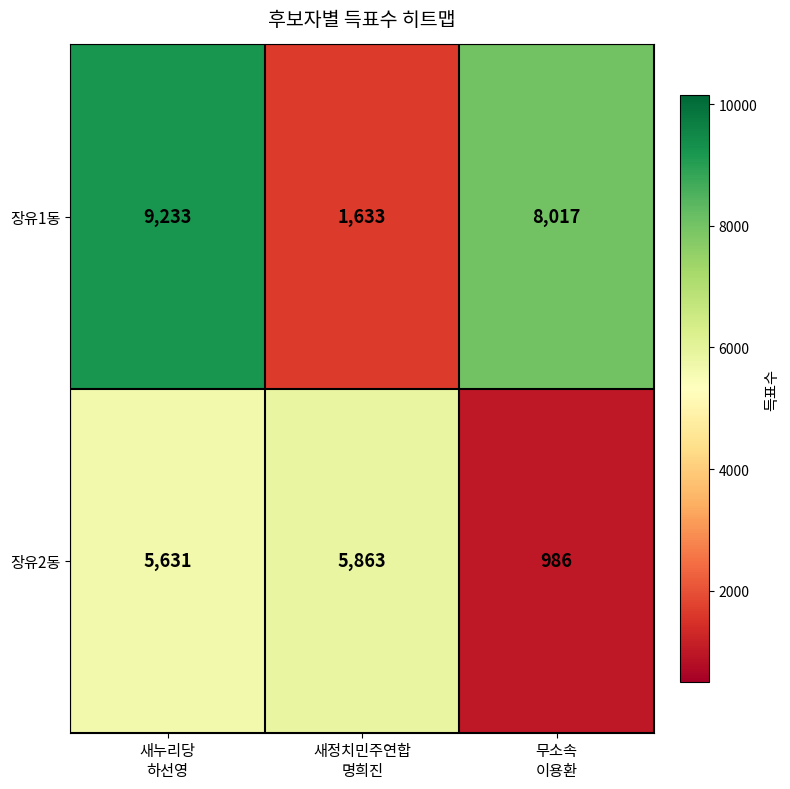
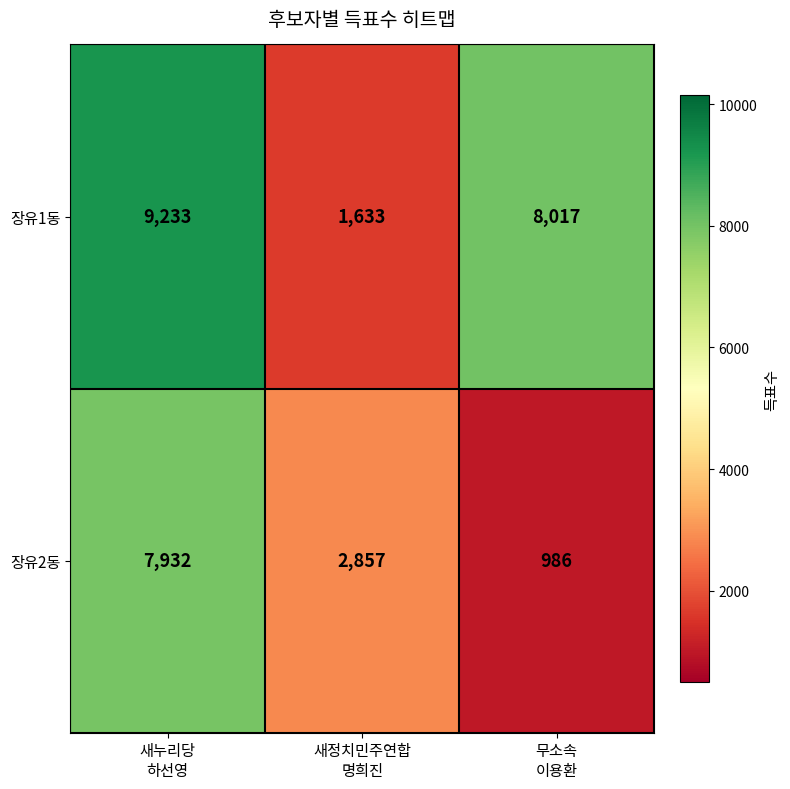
  {
    "장유1동": {
      "새누리당 하선영": "9,233",
      "새정치민주연합 명희진": "1,633",
      "무소속 이용환": "8,017"
    },
    "장유2동": {
-     "새누리당 하선영": "5,631",
-     "새정치민주연합 명희진": "5,863",
+     "새누리당 하선영": "7,932",
+     "새정치민주연합 명희진": "2,857",
      "무소속 이용환": "986"
    }
  }
